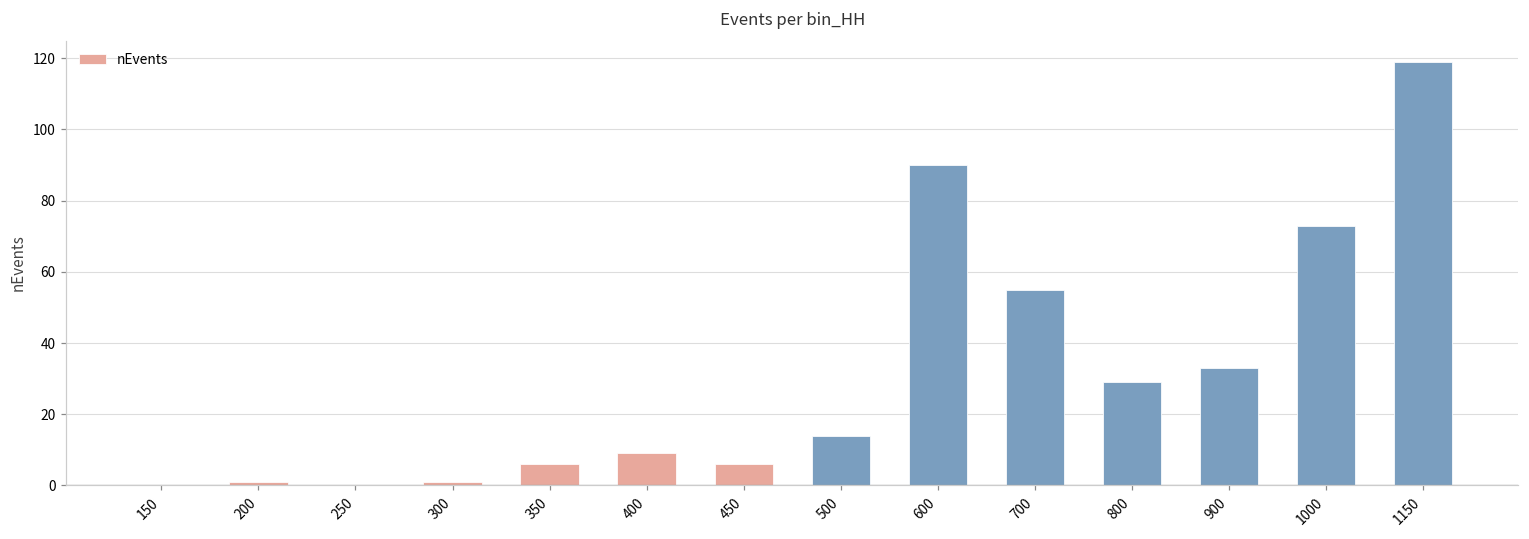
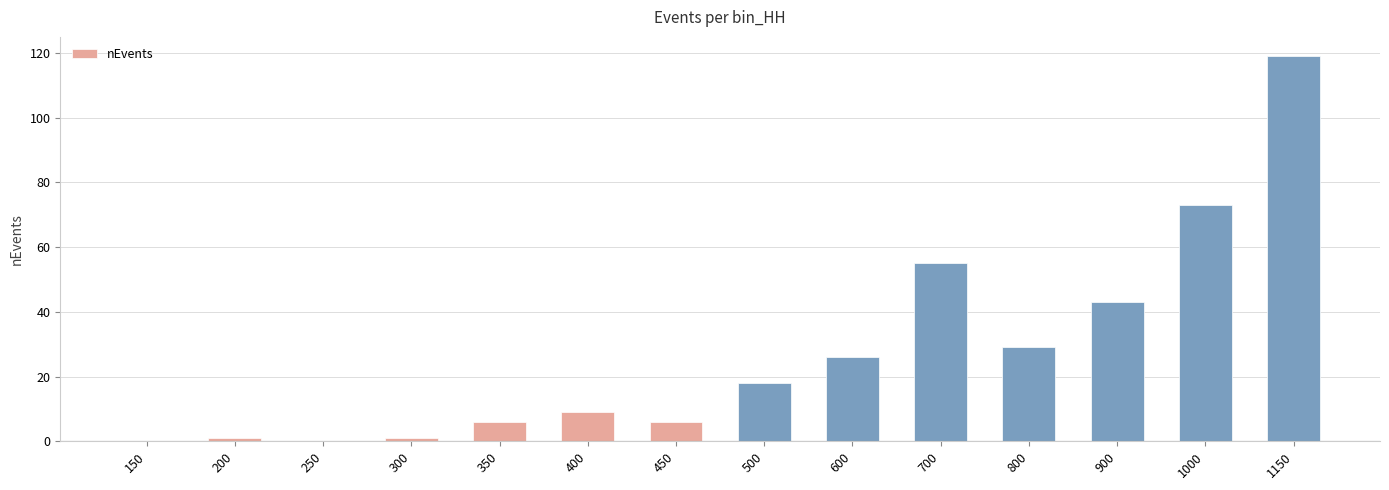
  {
    "150": 0,
    "200": 1,
    "250": 0,
    "300": 1,
    "350": 6,
    "400": 9,
    "450": 6,
-   "500": 14,
-   "600": 90,
+   "500": 18,
+   "600": 26,
    "700": 55,
    "800": 29,
-   "900": 33,
+   "900": 43,
    "1000": 73,
    "1150": 119
  }
